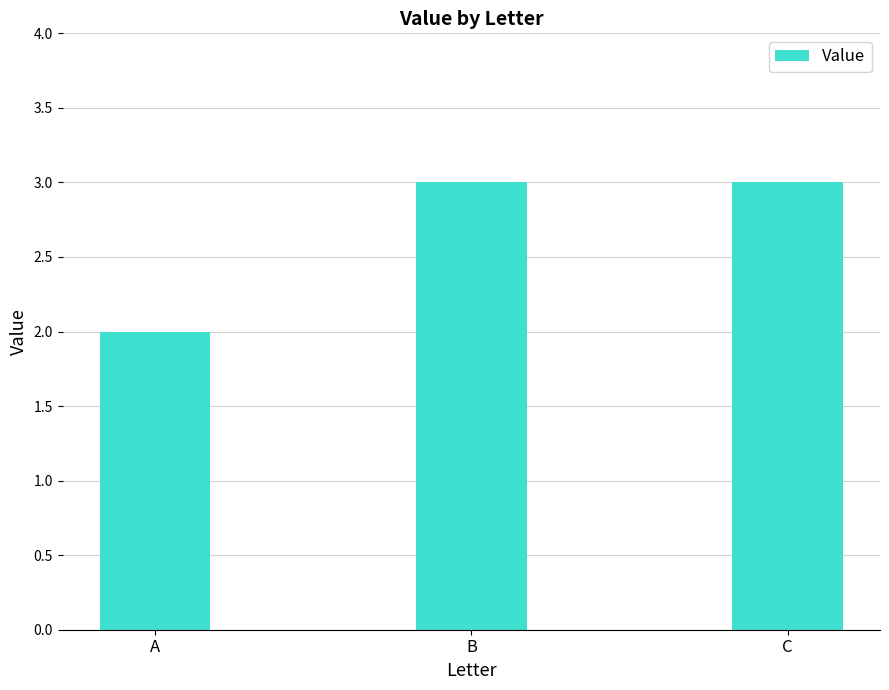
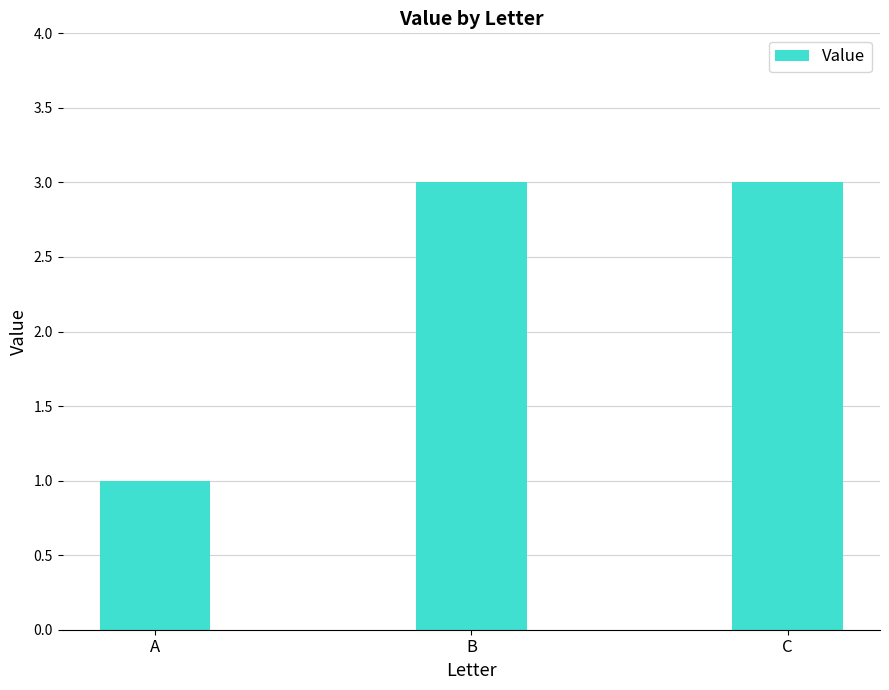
  {
-   "A": 2,
+   "A": 1,
    "B": 3,
    "C": 3
  }
